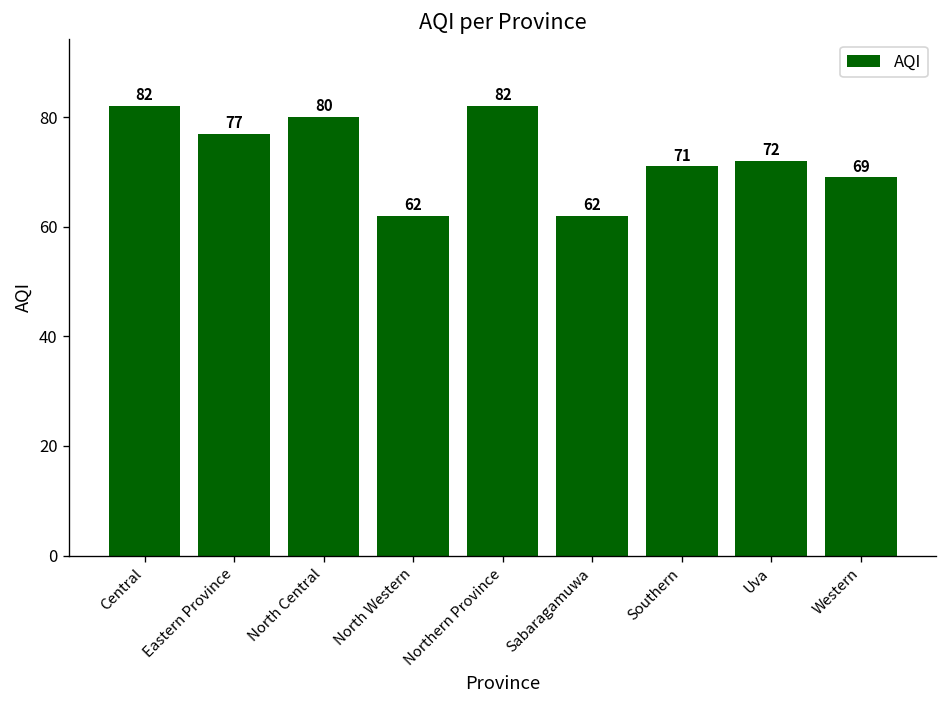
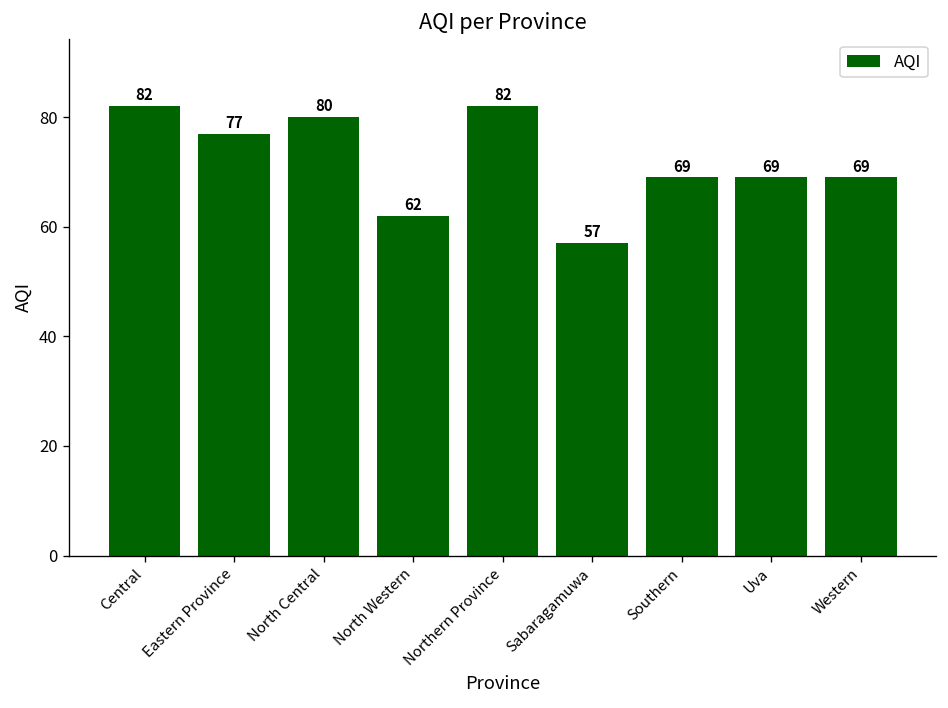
  {
    "Central": 82,
    "Eastern Province": 77,
    "North Central": 80,
    "North Western": 62,
    "Northern Province": 82,
-   "Sabaragamuwa": 62,
-   "Southern": 71,
-   "Uva": 72,
+   "Sabaragamuwa": 57,
+   "Southern": 69,
+   "Uva": 69,
    "Western": 69
  }
